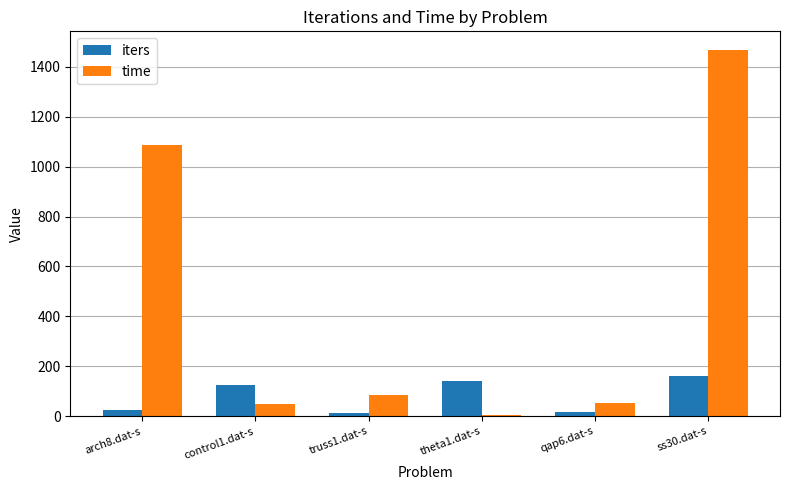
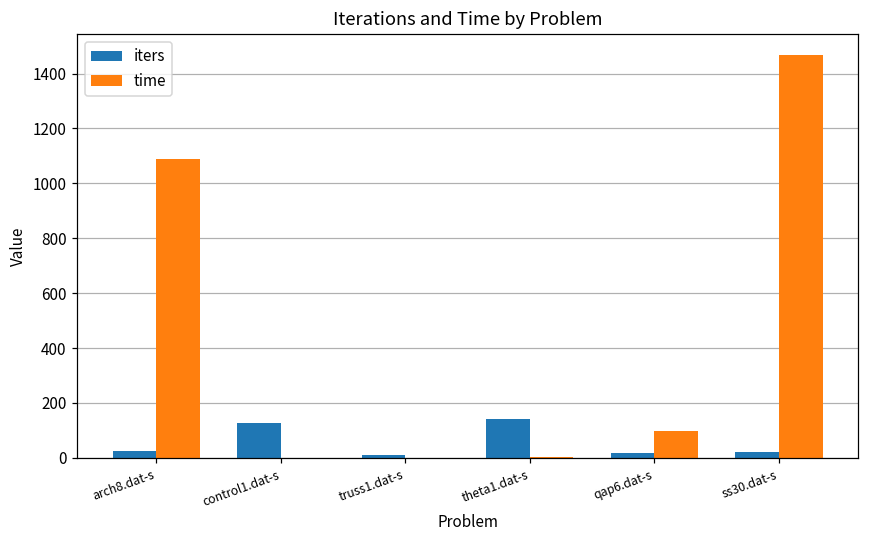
  {
    "iters": {
      "arch8.dat-s": 30,
      "control1.dat-s": 130,
      "truss1.dat-s": 10,
      "theta1.dat-s": 140,
      "qap6.dat-s": 20,
-     "ss30.dat-s": 160
+     "ss30.dat-s": 20
    },
    "time": {
      "arch8.dat-s": 1090,
-     "control1.dat-s": 50,
-     "truss1.dat-s": 80,
-     "qap6.dat-s": 50,
+     "control1.dat-s": 0,
+     "truss1.dat-s": 0,
+     "qap6.dat-s": 100,
      "ss30.dat-s": 1470
    }
  }
